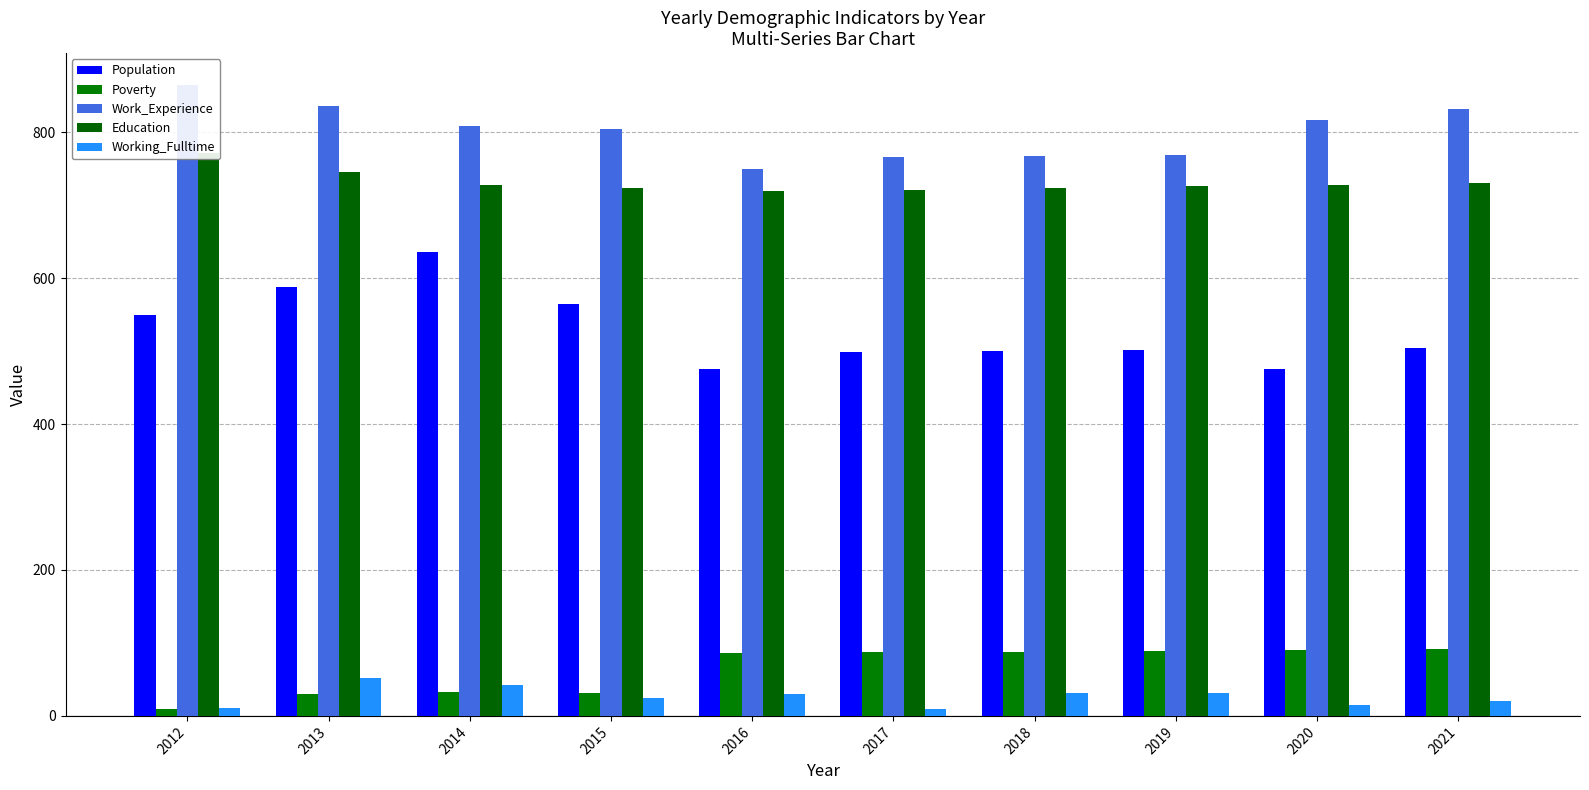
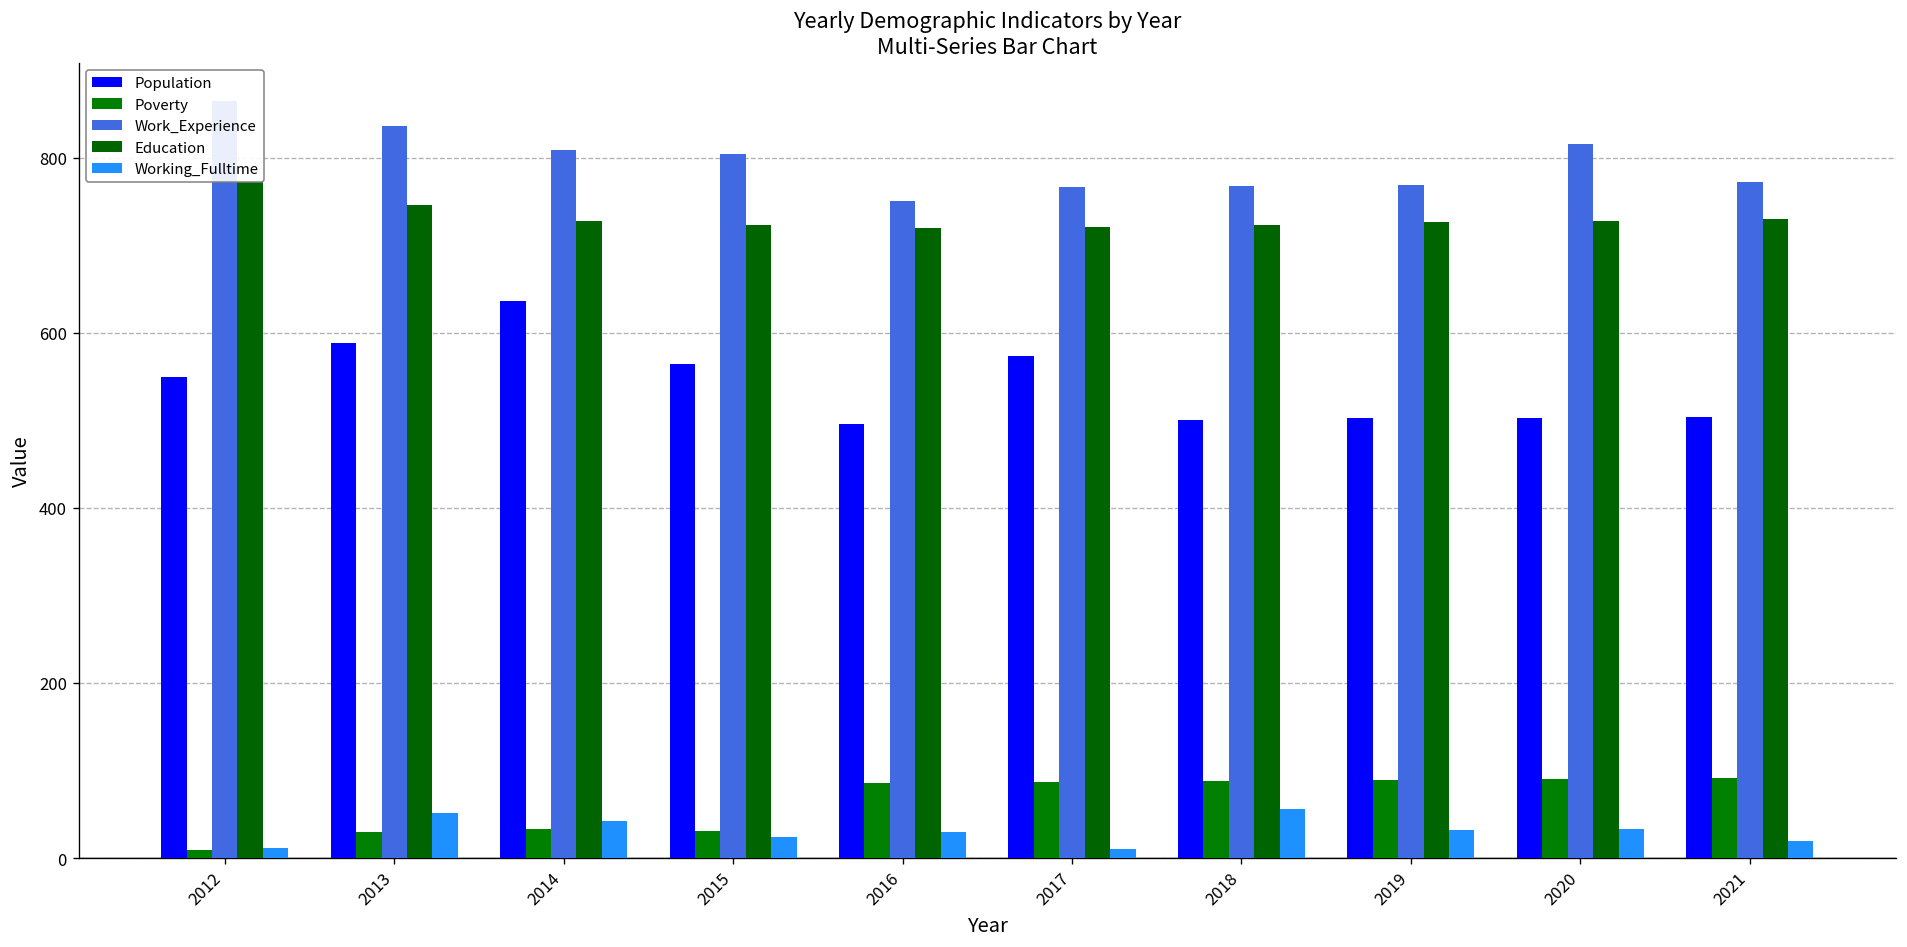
  {
    "Population": {
      "2012": 550,
      "2013": 590,
      "2014": 640,
      "2015": 560,
-     "2016": 480,
-     "2017": 500,
+     "2016": 500,
+     "2017": 570,
      "2018": 500,
      "2019": 500,
-     "2020": 480,
+     "2020": 500,
      "2021": 500
    },
    "Work_Experience": {
      "2013": 840,
      "2014": 810,
      "2015": 800,
      "2016": 750,
      "2017": 770,
      "2018": 770,
      "2019": 770,
      "2020": 820,
-     "2021": 830
+     "2021": 770
    },
    "Working_Fulltime": {
      "2012": 10,
      "2013": 50,
      "2014": 40,
      "2015": 20,
      "2016": 30,
      "2017": 10,
-     "2018": 30,
+     "2018": 60,
      "2019": 30,
-     "2020": 20,
+     "2020": 30,
      "2021": 20
    }
  }
